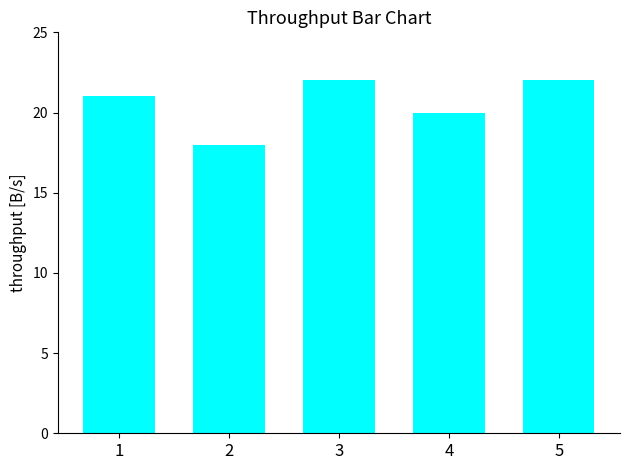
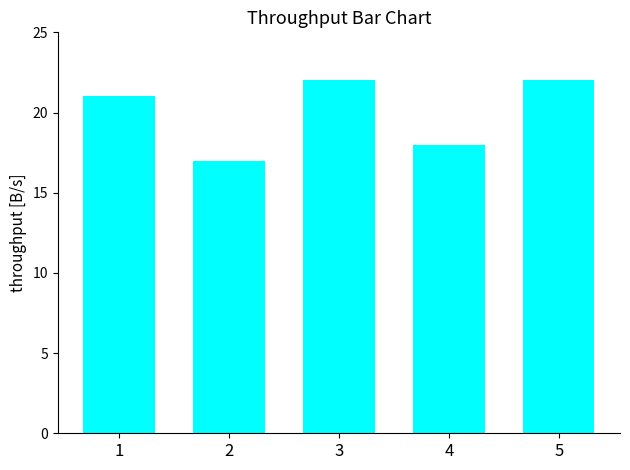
  {
    "1": 21,
-   "2": 18,
+   "2": 17,
    "3": 22,
-   "4": 20,
+   "4": 18,
    "5": 22
  }
